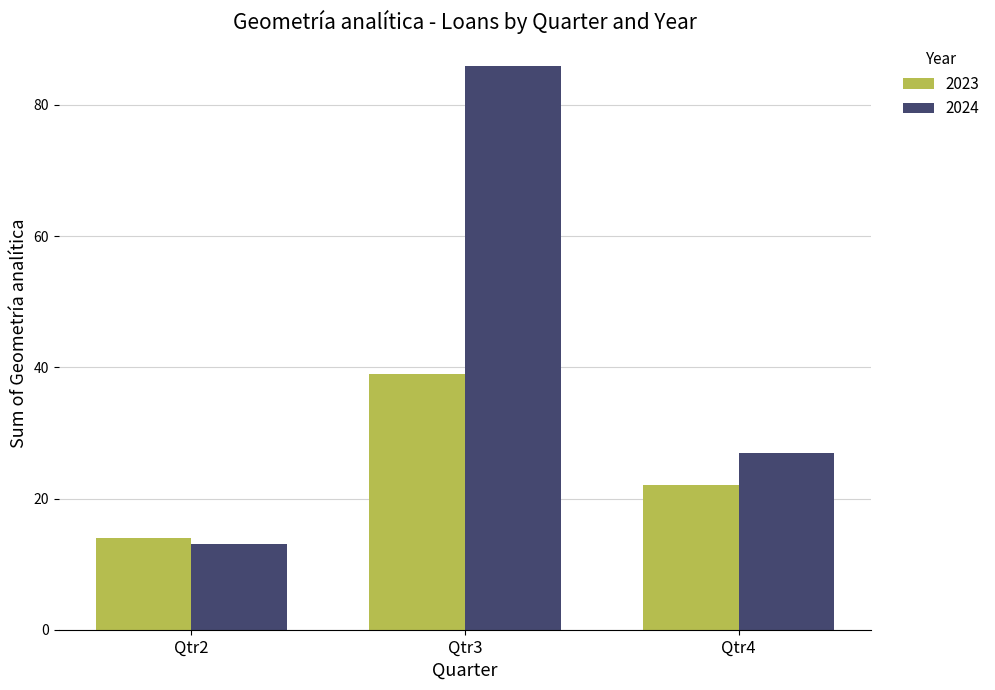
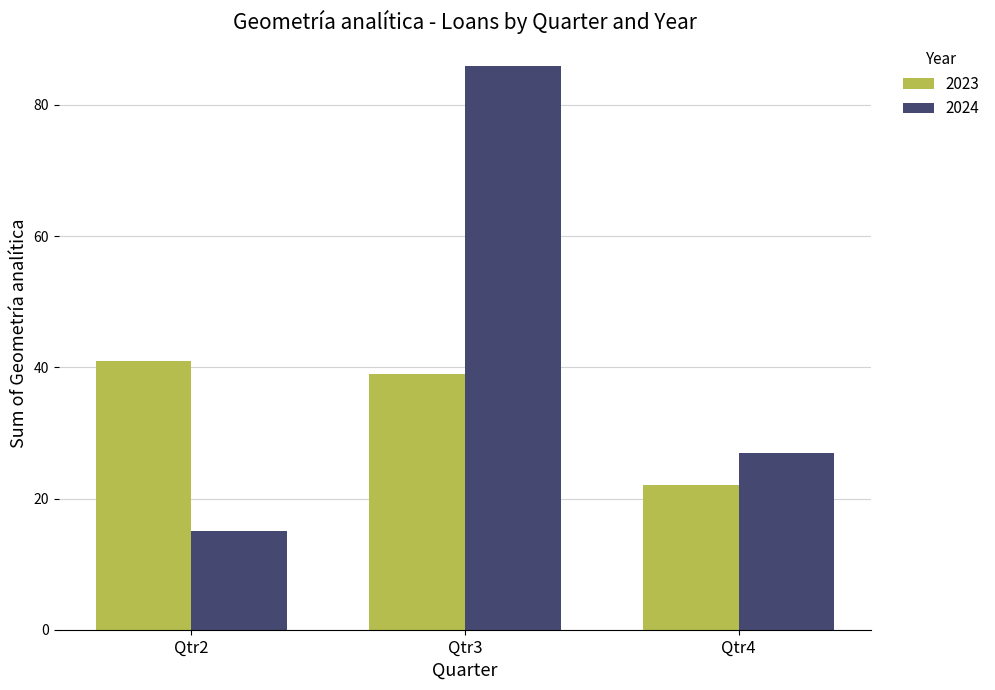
  {
    "2023": {
-     "Qtr2": 14,
+     "Qtr2": 41,
      "Qtr3": 39,
      "Qtr4": 22
    },
    "2024": {
-     "Qtr2": 13,
+     "Qtr2": 15,
      "Qtr3": 86,
      "Qtr4": 27
    }
  }
